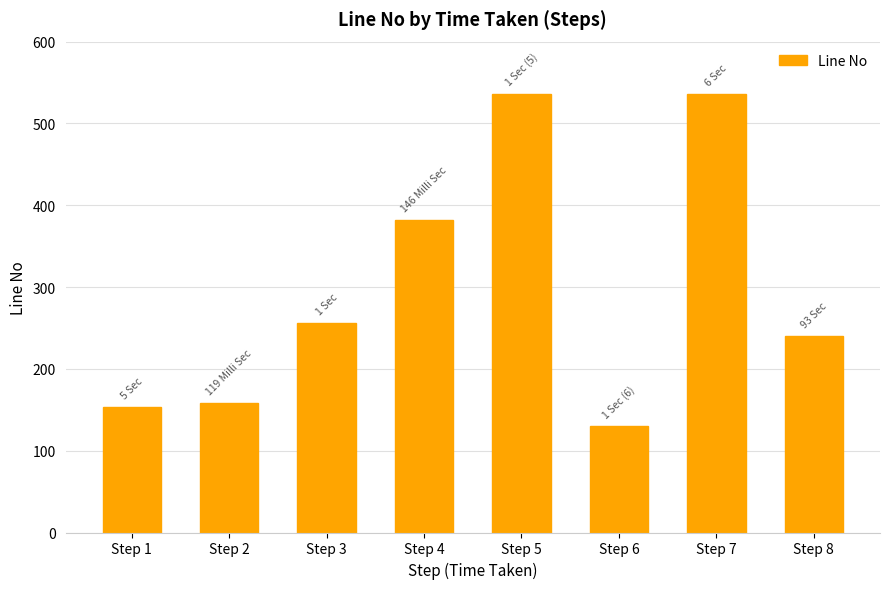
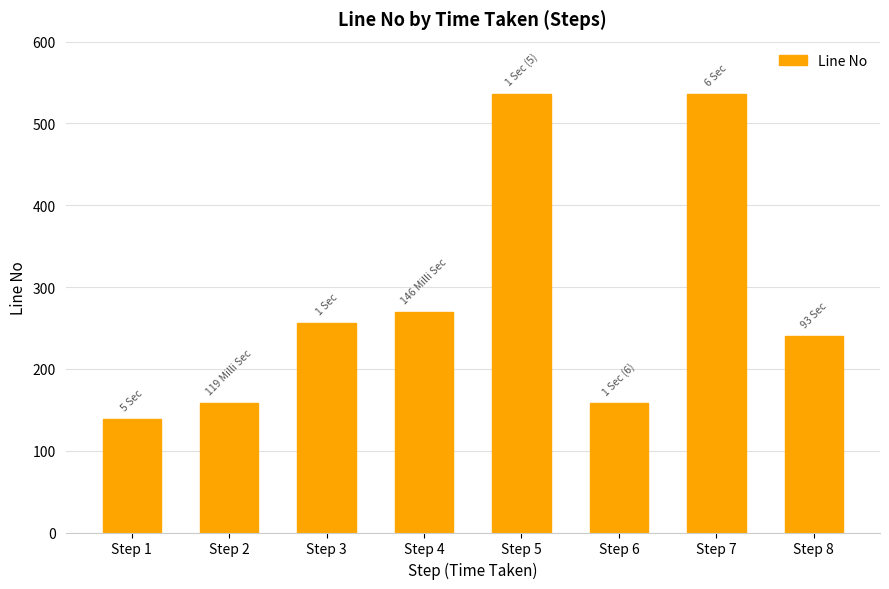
  {
-   "Step 1": 150,
-   "Step 4": 380,
-   "Step 6": 130
+   "Step 1": 140,
+   "Step 4": 270,
+   "Step 6": 160
  }
